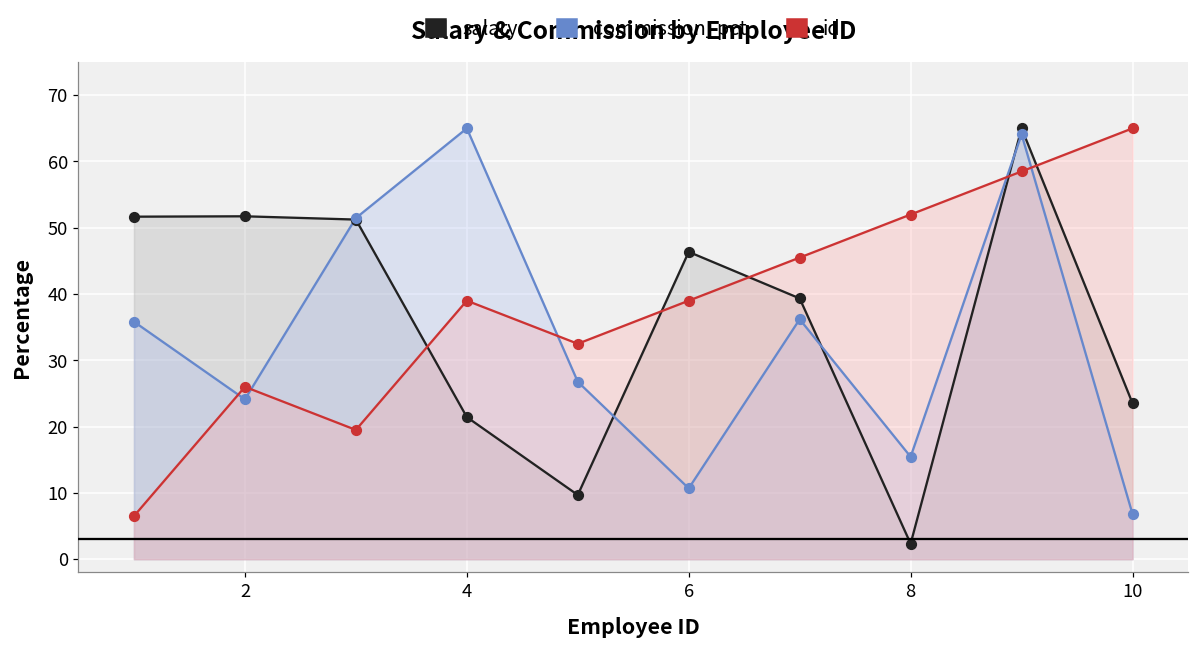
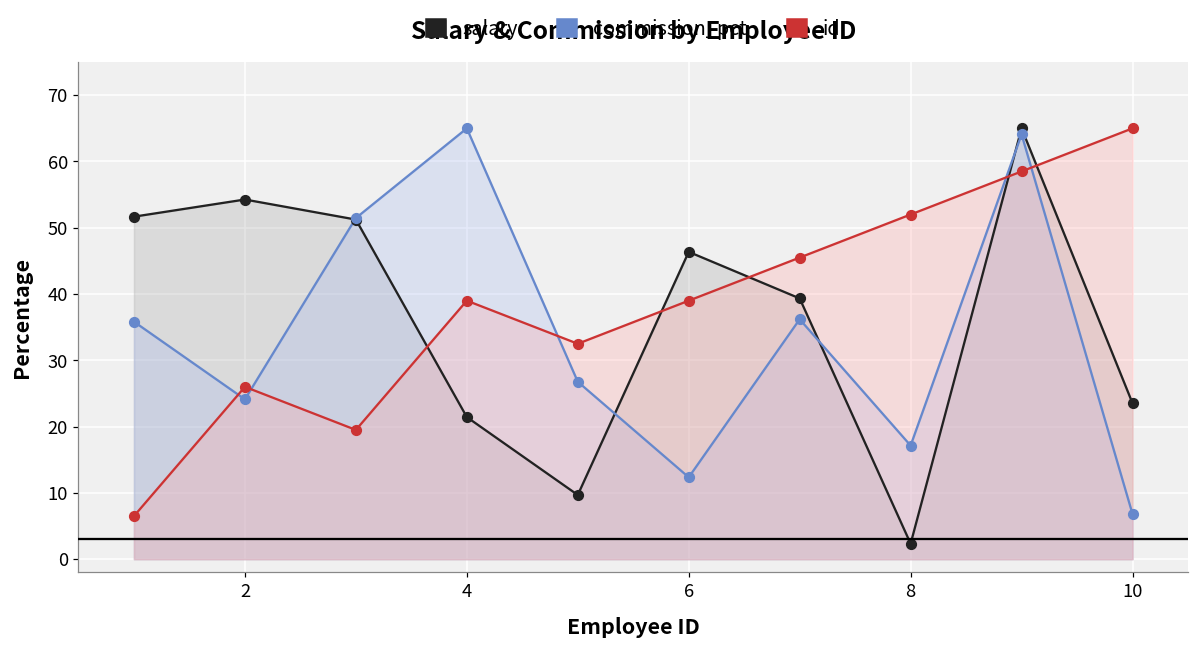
  {
    "salary": {
-     "2": 52,
+     "2": 54,
      "4": 21,
      "6": 46,
      "8": 2,
      "10": 24
    },
    "commission_pct": {
      "2": 24,
      "4": 65,
-     "6": 11,
-     "8": 15,
+     "6": 12,
+     "8": 17,
      "10": 7
    },
    "id": {
      "2": 26,
      "4": 39,
      "6": 39,
      "8": 52,
      "10": 65
    }
  }
